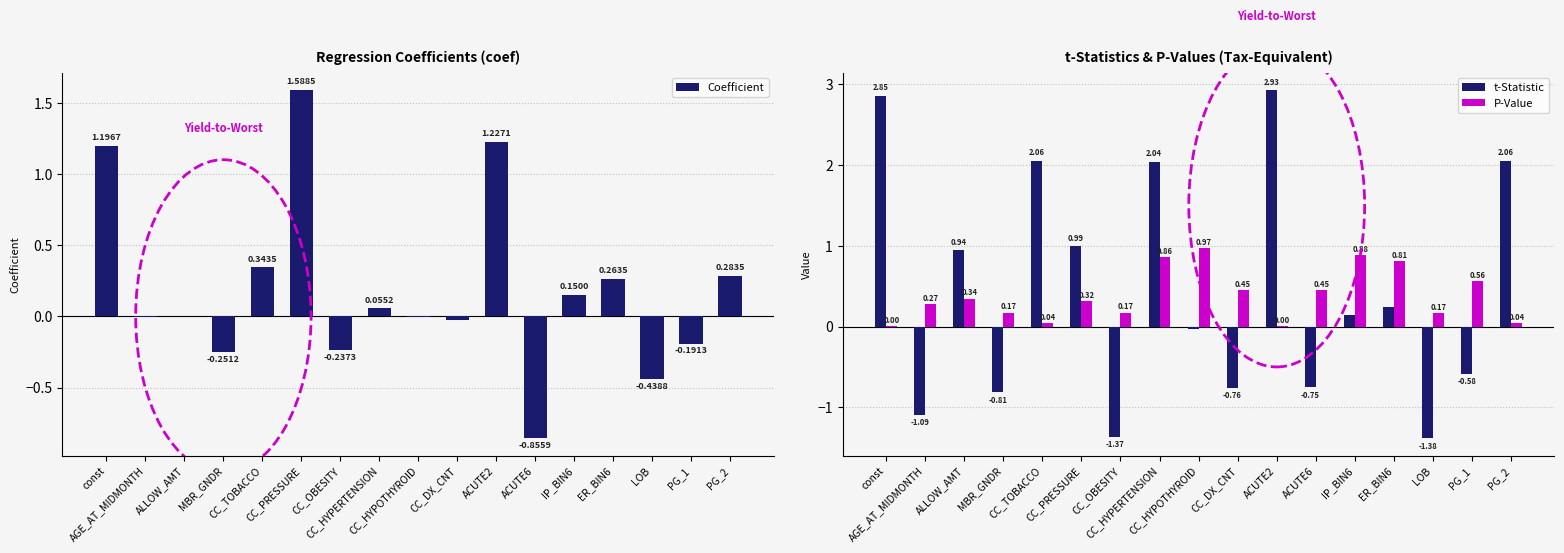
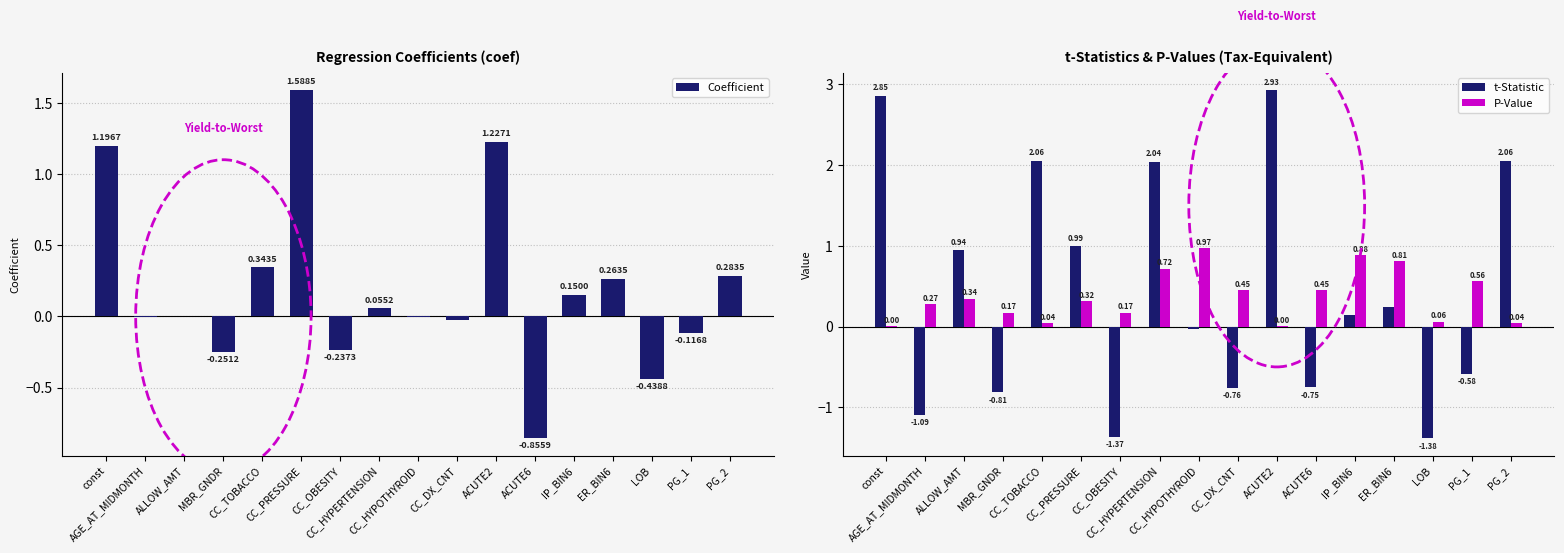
  {
    "Regression Coefficients (coef)": {
      "const": 1.1967,
      "MBR_GNDR": -0.2512,
      "CC_TOBACCO": 0.3435,
      "CC_PRESSURE": 1.5885,
      "CC_OBESITY": -0.2373,
      "CC_HYPERTENSION": 0.0552,
      "ACUTE2": 1.2271,
      "ACUTE6": -0.8559,
      "IP_BIN6": 0.1500,
      "ER_BIN6": 0.2635,
      "LOB": -0.4388,
-     "PG_1": -0.1913,
+     "PG_1": -0.1168,
      "PG_2": 0.2835
    },
    "t-Statistics & P-Values (Tax-Equivalent)": {
      "t-Statistic": {
        "const": 2.85,
        "AGE_AT_MIDMONTH": -1.09,
        "ALLOW_AMT": 0.94,
        "MBR_GNDR": -0.81,
        "CC_TOBACCO": 2.06,
        "CC_PRESSURE": 0.99,
        "CC_OBESITY": -1.37,
        "CC_HYPERTENSION": 2.04,
        "CC_DX_CNT": -0.76,
        "ACUTE2": 2.93,
        "ACUTE6": -0.75,
        "LOB": -1.38,
        "PG_1": -0.58,
        "PG_2": 2.06
      },
      "P-Value": {
        "const": 0.00,
        "AGE_AT_MIDMONTH": 0.27,
        "ALLOW_AMT": 0.34,
        "MBR_GNDR": 0.17,
        "CC_TOBACCO": 0.04,
        "CC_PRESSURE": 0.32,
        "CC_OBESITY": 0.17,
-       "CC_HYPERTENSION": 0.86,
+       "CC_HYPERTENSION": 0.72,
        "CC_HYPOTHYROID": 0.97,
        "CC_DX_CNT": 0.45,
        "ACUTE2": 0.00,
        "ACUTE6": 0.45,
        "IP_BIN6": 0.88,
        "ER_BIN6": 0.81,
-       "LOB": 0.17,
+       "LOB": 0.06,
        "PG_1": 0.56,
        "PG_2": 0.04
      }
    }
  }
